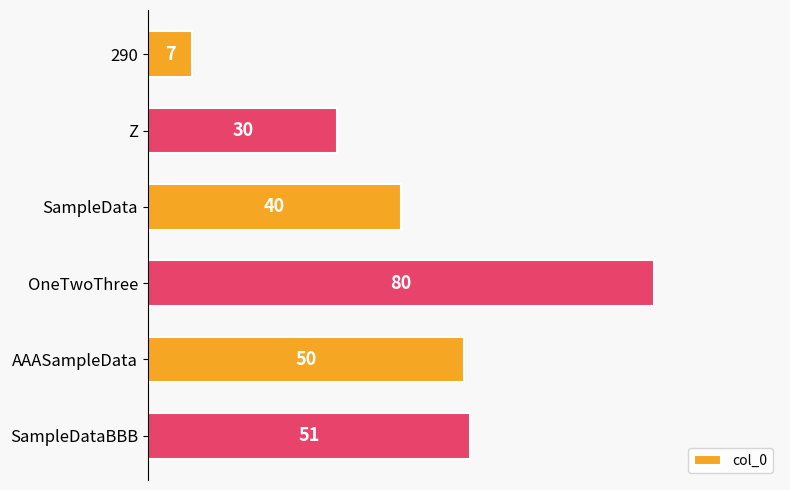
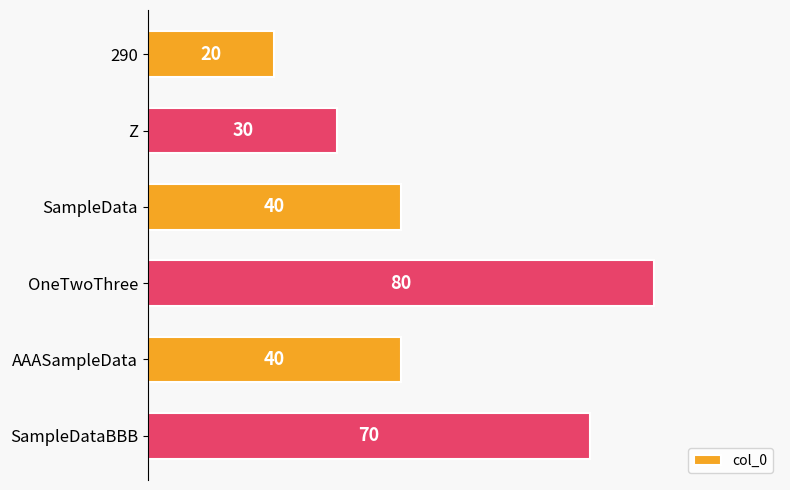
  {
-   "290": 7,
+   "290": 20,
    "Z": 30,
    "SampleData": 40,
    "OneTwoThree": 80,
-   "AAASampleData": 50,
-   "SampleDataBBB": 51
+   "AAASampleData": 40,
+   "SampleDataBBB": 70
  }
